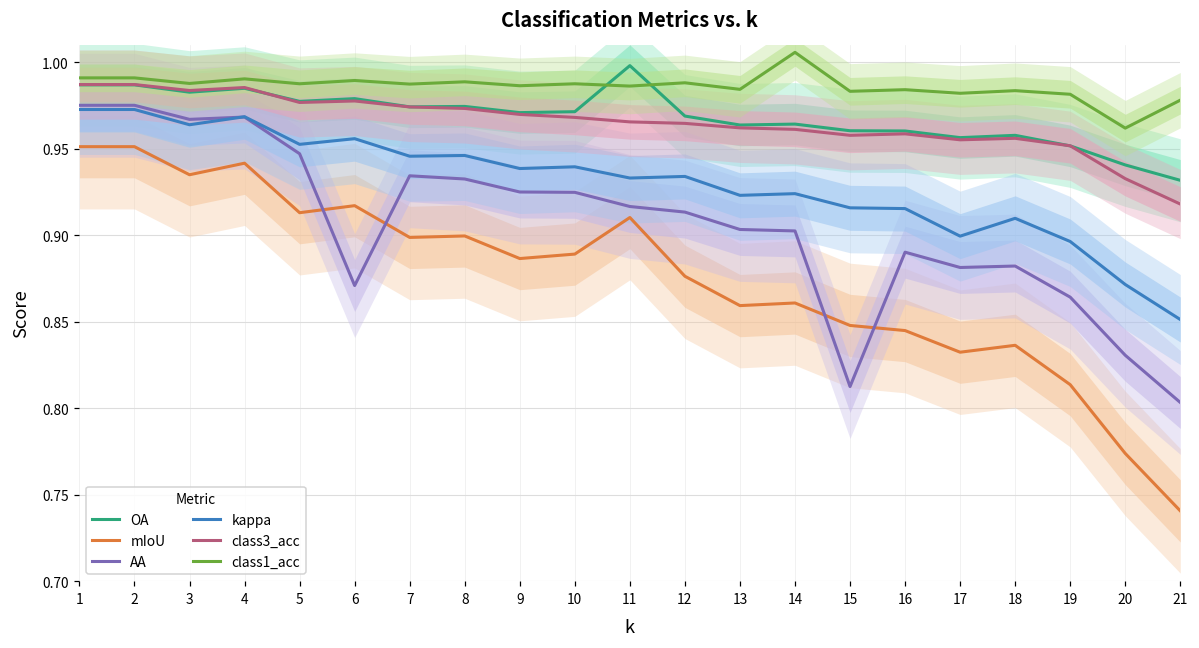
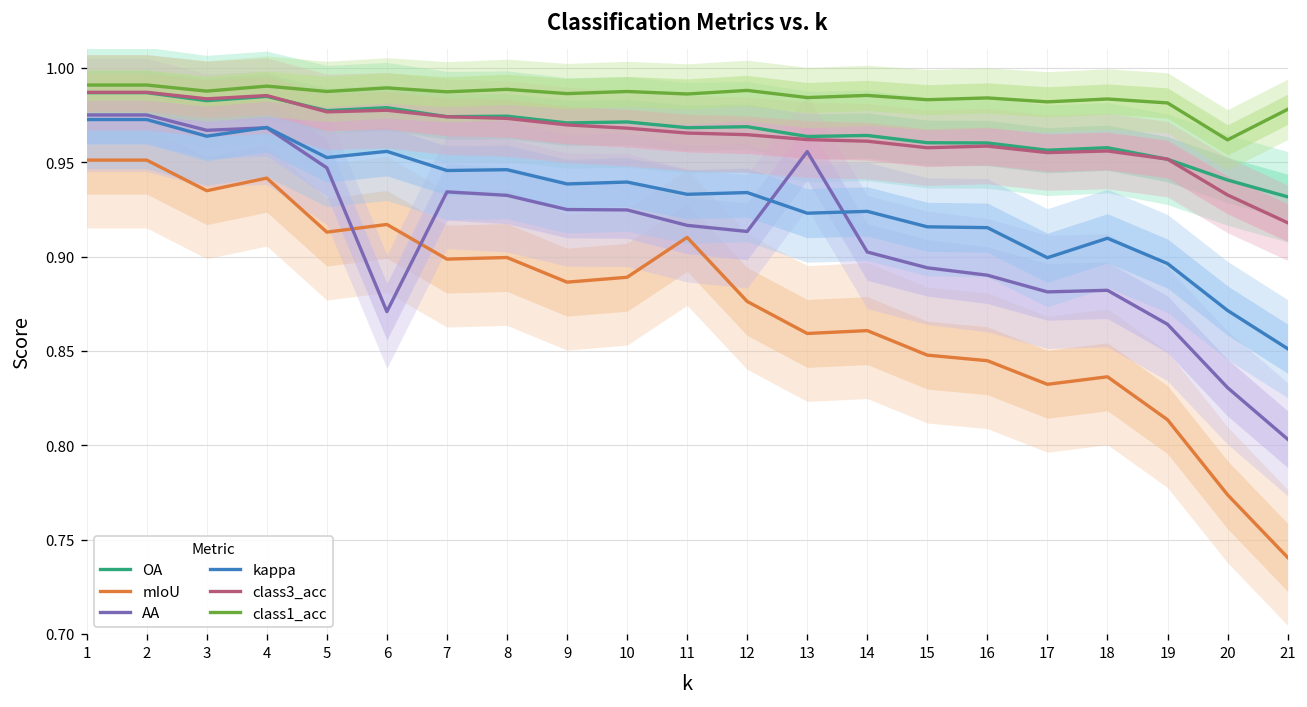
  {
    "OA": {
      "10": 0.971,
-     "11": 0.998,
+     "11": 0.968,
      "12": 0.969,
      "14": 0.964,
      "15": 0.960,
      "16": 0.960,
      "18": 0.958,
      "20": 0.941,
      "21": 0.932
    },
    "mIoU": {
      "1": 0.951,
      "2": 0.951,
      "3": 0.935,
      "4": 0.942,
      "5": 0.913,
      "6": 0.917,
      "7": 0.899,
      "8": 0.900,
      "9": 0.886,
      "10": 0.889,
      "11": 0.910,
      "12": 0.876,
      "13": 0.859,
      "14": 0.861,
      "15": 0.848,
      "16": 0.845,
      "17": 0.832,
      "18": 0.836,
      "19": 0.814,
      "20": 0.774,
      "21": 0.741
    },
    "AA": {
      "1": 0.975,
      "2": 0.975,
      "3": 0.967,
      "5": 0.947,
      "6": 0.871,
      "8": 0.932,
      "9": 0.925,
      "11": 0.917,
-     "13": 0.903,
+     "13": 0.956,
      "14": 0.902,
-     "15": 0.812,
+     "15": 0.894,
      "16": 0.890,
      "17": 0.881,
      "18": 0.882,
      "19": 0.864,
      "20": 0.831,
      "21": 0.803
    },
    "kappa": {
      "1": 0.973,
      "2": 0.973,
      "3": 0.964,
      "5": 0.952,
      "6": 0.956,
      "7": 0.946,
      "12": 0.934,
      "13": 0.923,
      "14": 0.924,
      "15": 0.916,
      "16": 0.915,
      "17": 0.899,
      "18": 0.910,
      "19": 0.896,
      "20": 0.871,
      "21": 0.851
    },
    "class3_acc": {
      "10": 0.968,
      "11": 0.965,
      "12": 0.965,
      "14": 0.961,
      "15": 0.958,
      "16": 0.959,
      "18": 0.956,
      "20": 0.933,
      "21": 0.918
    },
    "class1_acc": {
      "3": 0.988,
      "4": 0.990,
      "8": 0.989,
      "9": 0.986,
      "12": 0.988,
-     "14": 1.006,
+     "14": 0.985,
      "17": 0.982,
      "18": 0.984,
      "19": 0.981,
      "20": 0.962,
      "21": 0.978
    }
  }
